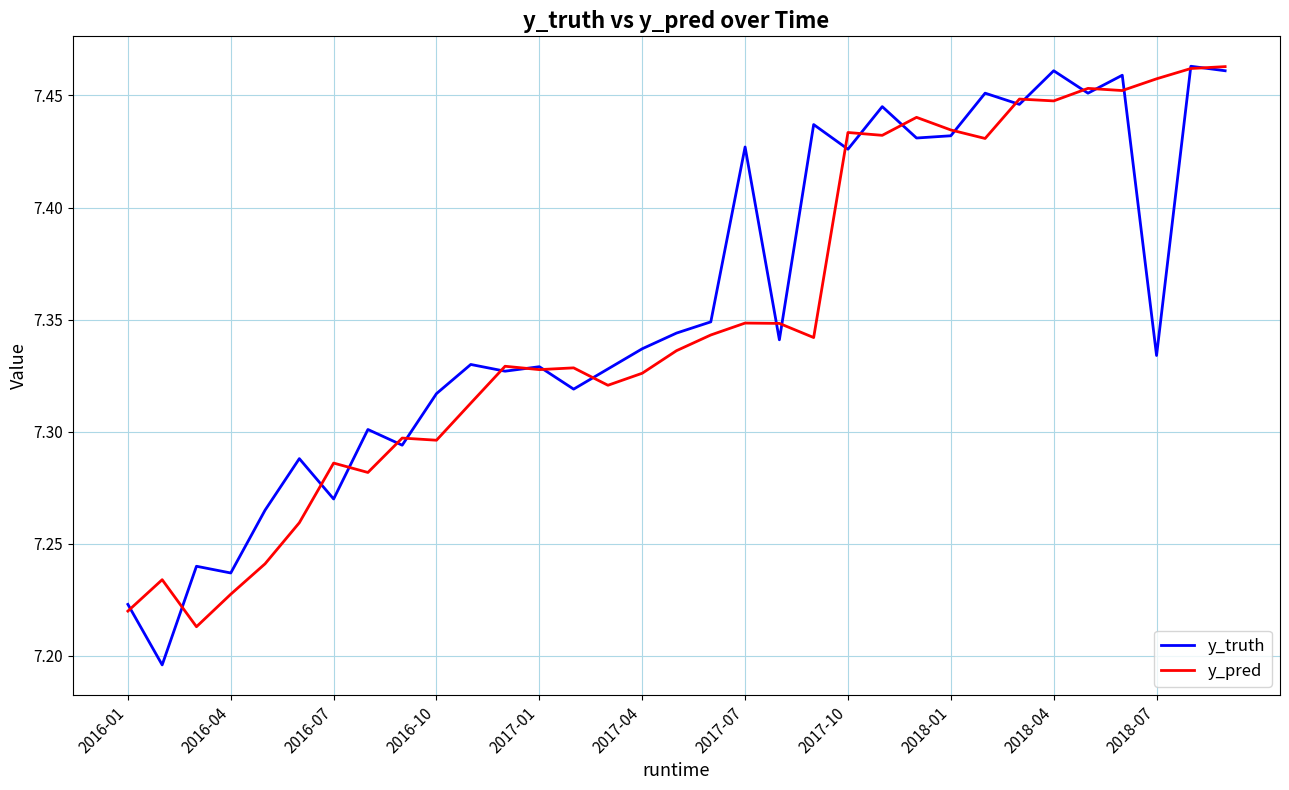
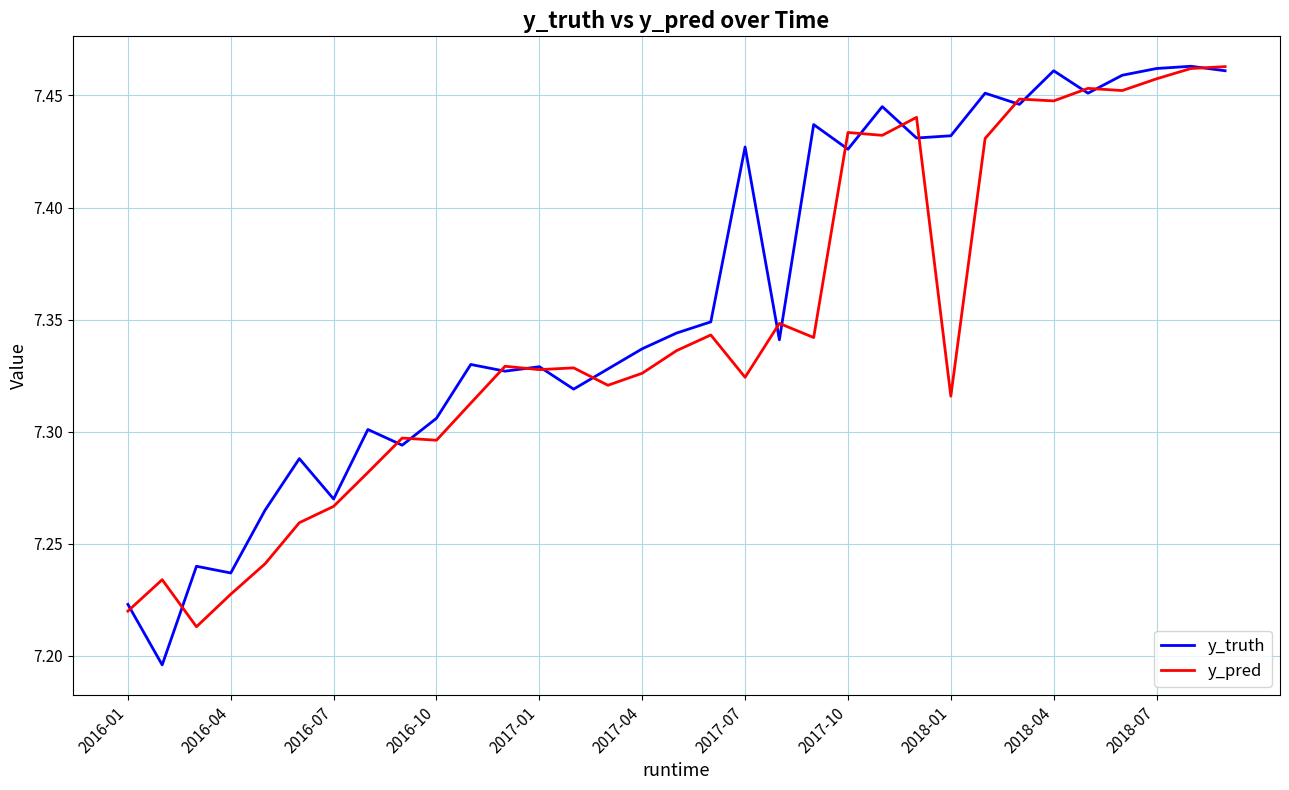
  {
    "y_truth": {
      "2016-01": 7.223,
      "2016-04": 7.237,
      "2016-07": 7.270,
-     "2016-10": 7.317,
+     "2016-10": 7.306,
      "2017-01": 7.329,
      "2017-04": 7.337,
      "2017-07": 7.427,
      "2017-10": 7.426,
      "2018-01": 7.432,
      "2018-04": 7.461,
-     "2018-07": 7.334
+     "2018-07": 7.462
    },
    "y_pred": {
      "2016-01": 7.220,
      "2016-04": 7.228,
-     "2016-07": 7.286,
+     "2016-07": 7.267,
      "2016-10": 7.296,
      "2017-01": 7.328,
      "2017-04": 7.326,
-     "2017-07": 7.348,
+     "2017-07": 7.324,
      "2017-10": 7.433,
-     "2018-01": 7.435,
+     "2018-01": 7.316,
      "2018-04": 7.448,
      "2018-07": 7.457
    }
  }
